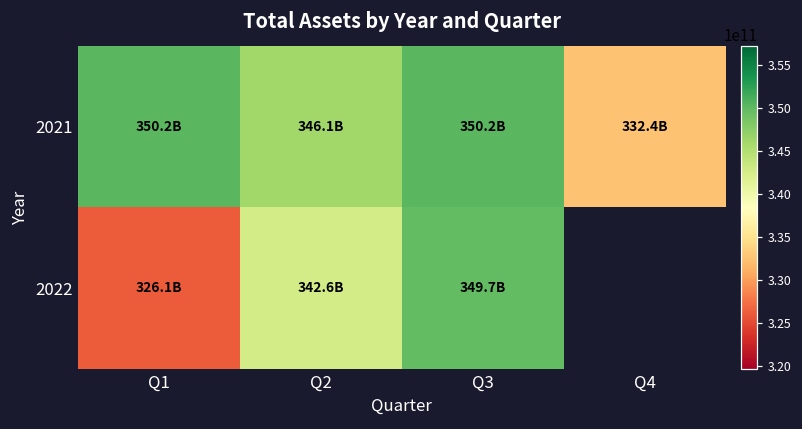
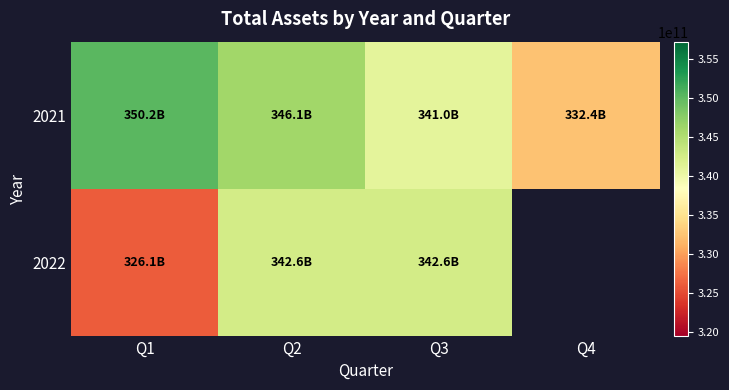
  {
    "2021": {
      "Q1": "350.2B",
      "Q2": "346.1B",
-     "Q3": "350.2B",
+     "Q3": "341.0B",
      "Q4": "332.4B"
    },
    "2022": {
      "Q1": "326.1B",
      "Q2": "342.6B",
-     "Q3": "349.7B"
+     "Q3": "342.6B"
    }
  }
